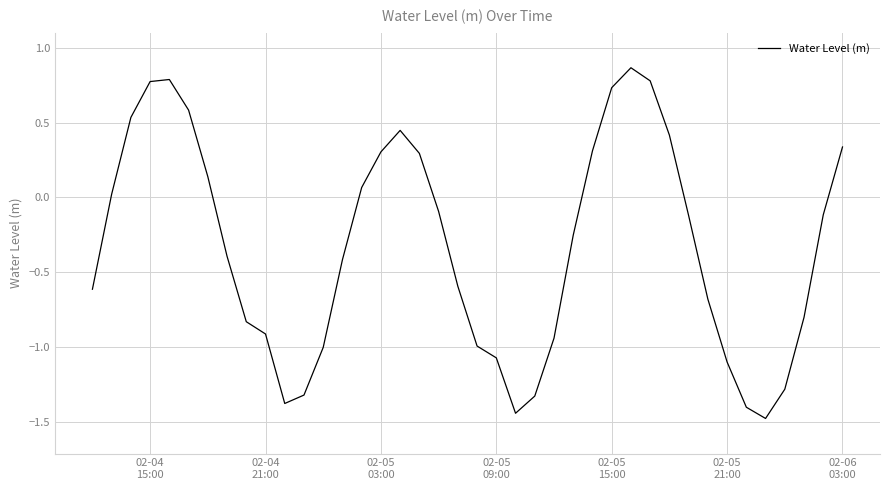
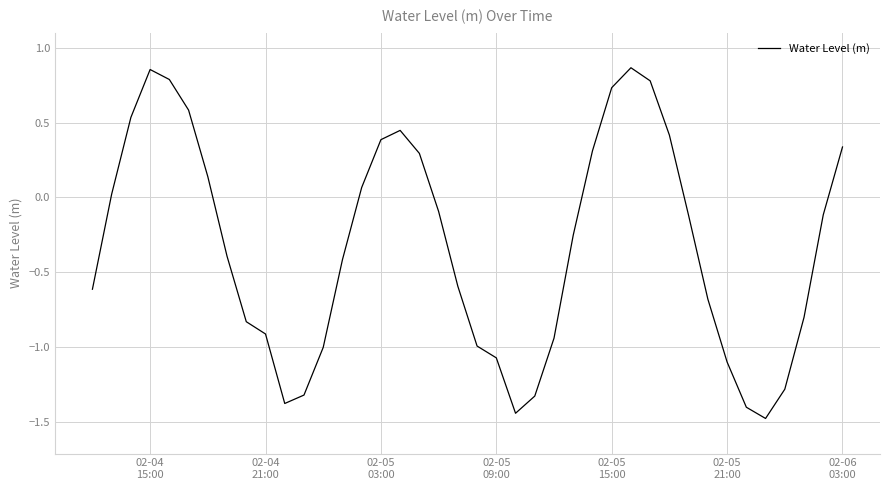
  {
-   "02-04 15:00": 0.77,
+   "02-04 15:00": 0.85,
    "02-04 21:00": -0.91,
-   "02-05 03:00": 0.30,
+   "02-05 03:00": 0.39,
    "02-05 09:00": -1.07,
    "02-05 15:00": 0.73,
    "02-05 21:00": -1.10,
    "02-06 03:00": 0.34
  }
